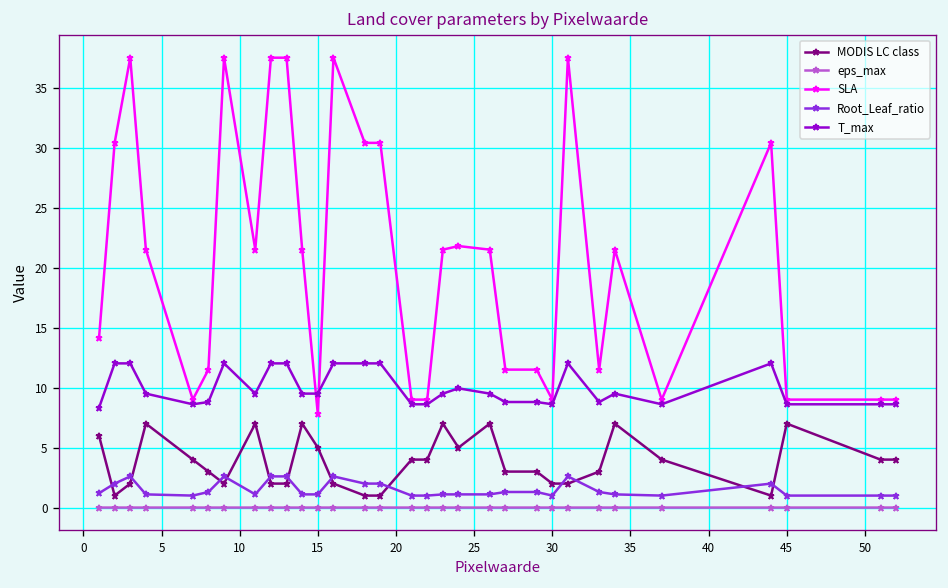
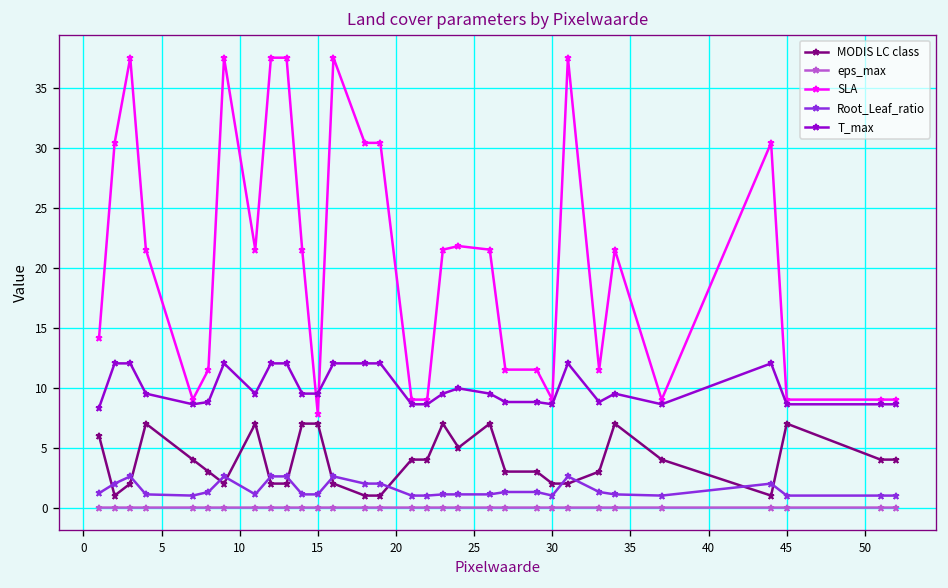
  {
    "MODIS LC class": {
-     "15": 5,
+     "15": 7,
      "30": 2,
      "45": 7
    },
    "eps_max": {
      "15": 0,
      "30": 0,
      "45": 0
    },
    "SLA": {
      "15": 8,
      "30": 9,
      "45": 9
    }
  }
